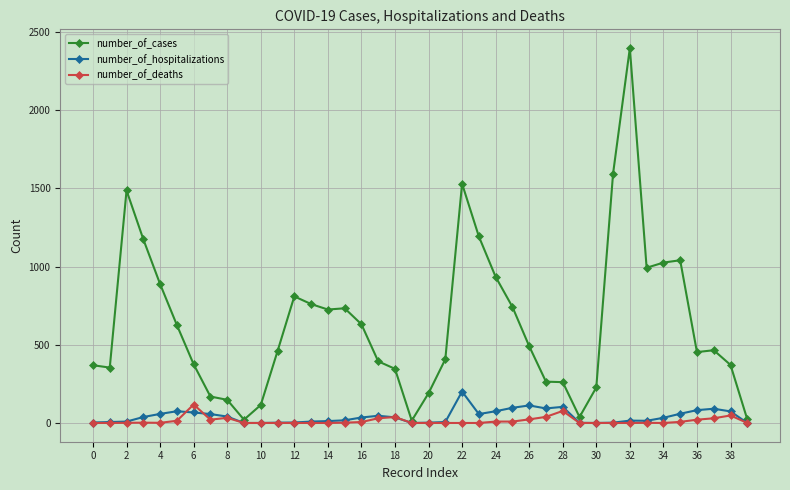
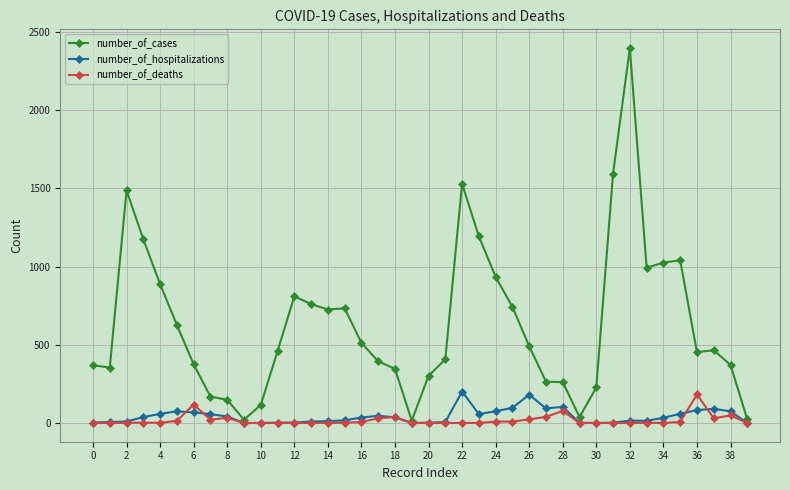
  {
    "number_of_cases": {
      "0": 370,
      "2": 1490,
      "4": 890,
      "6": 380,
      "8": 150,
      "10": 120,
      "12": 810,
      "14": 730,
-     "16": 630,
+     "16": 510,
      "18": 350,
-     "20": 190,
+     "20": 300,
      "22": 1530,
      "24": 930,
      "26": 490,
      "28": 260,
      "30": 230,
      "32": 2400,
      "34": 1030,
      "36": 450,
      "38": 370
    },
    "number_of_hospitalizations": {
      "4": 60,
      "6": 70,
      "16": 40,
      "22": 200,
      "24": 80,
-     "26": 110,
+     "26": 180,
      "28": 100,
      "34": 30,
      "36": 80,
      "38": 70
    },
    "number_of_deaths": {
      "4": 0,
      "6": 120,
      "16": 10,
      "22": 0,
      "24": 10,
      "26": 20,
      "28": 80,
      "34": 0,
-     "36": 20,
+     "36": 180,
      "38": 50
    }
  }
